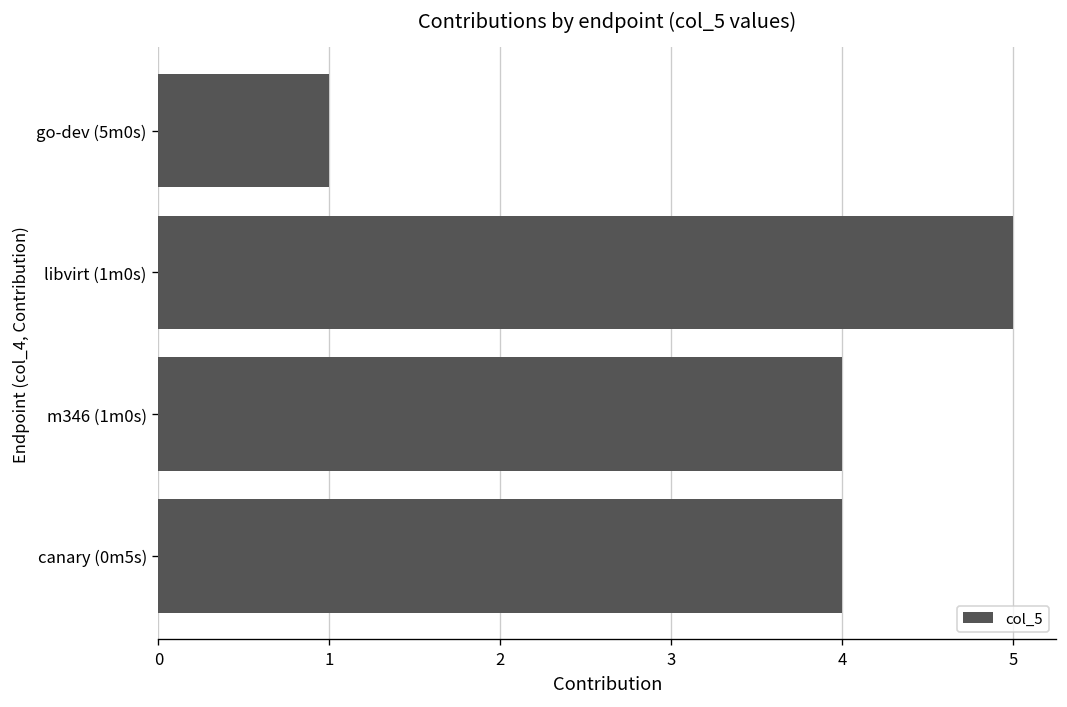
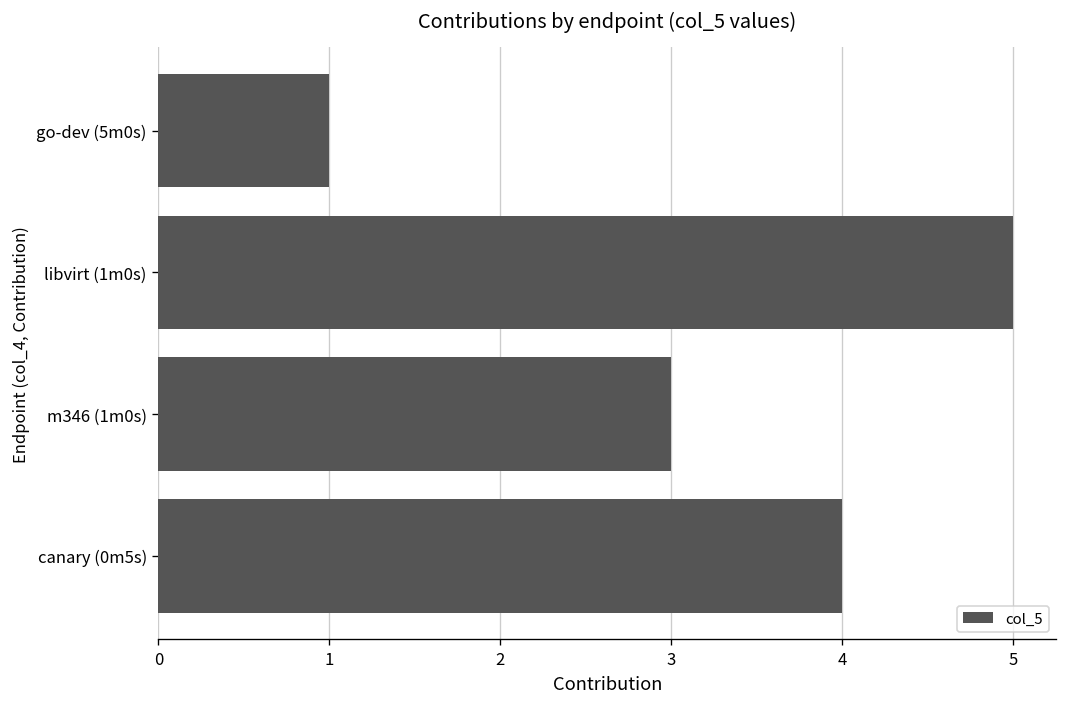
  {
    "go-dev (5m0s)": 1,
    "libvirt (1m0s)": 5,
-   "m346 (1m0s)": 4,
+   "m346 (1m0s)": 3,
    "canary (0m5s)": 4
  }
